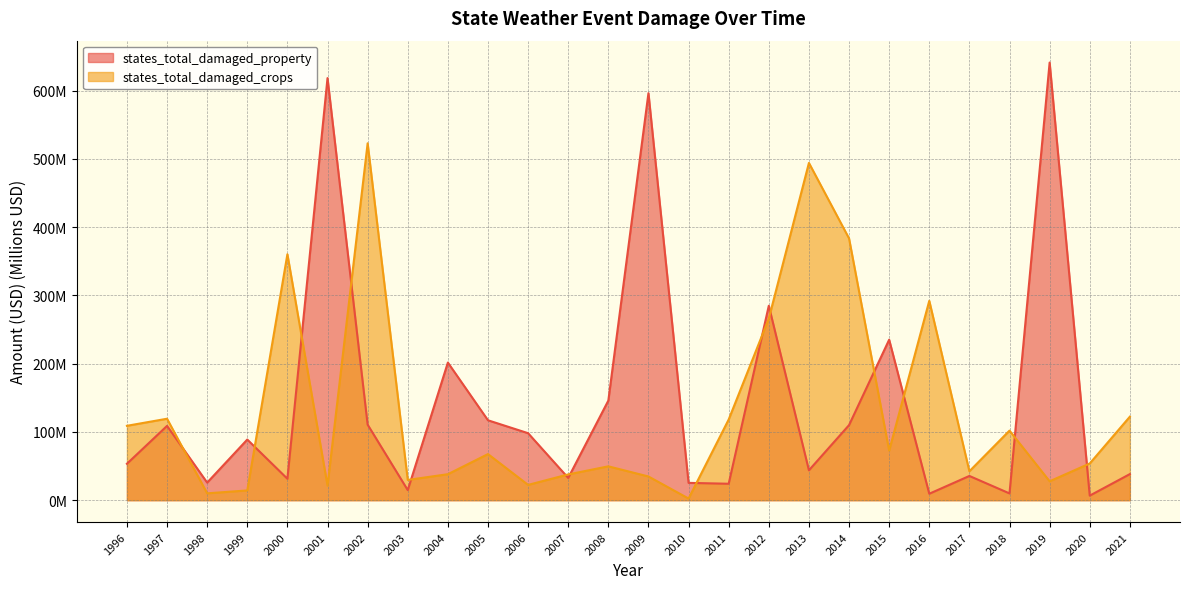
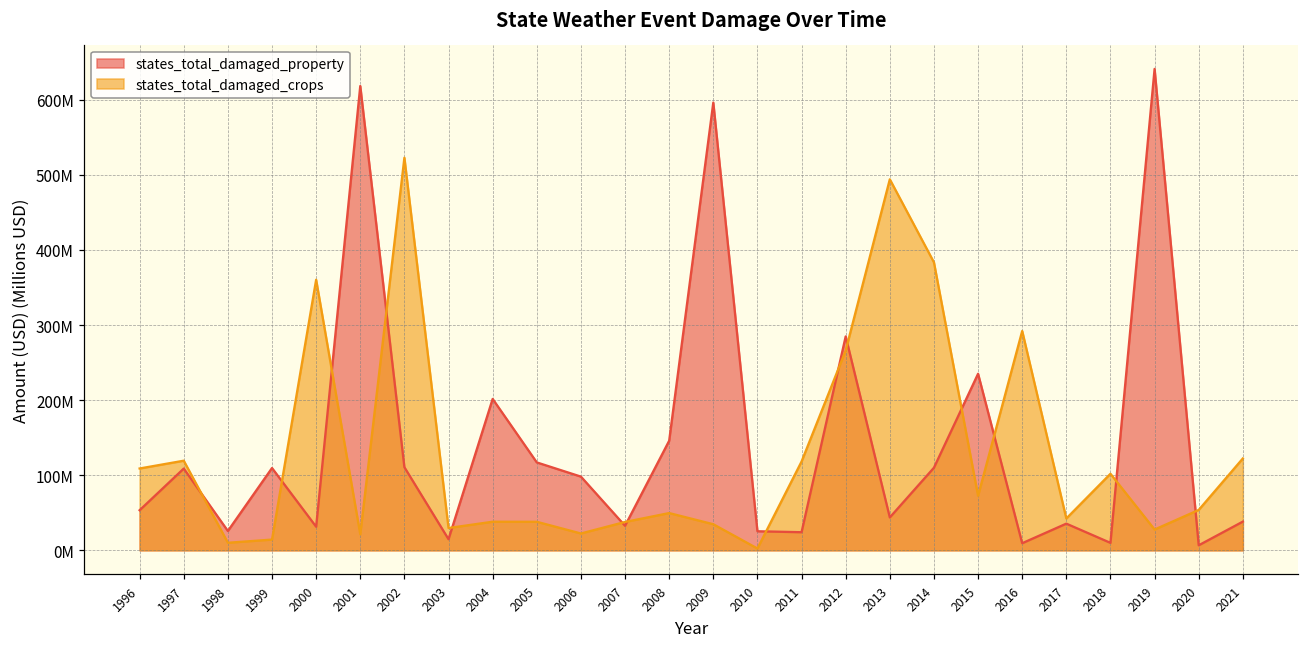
  {
    "states_total_damaged_property": {
      "1996": 50000000,
      "1997": 110000000,
      "1998": 30000000,
-     "1999": 90000000,
+     "1999": 110000000,
      "2000": 30000000,
      "2001": 620000000,
      "2002": 110000000,
      "2003": 10000000,
      "2004": 200000000,
      "2005": 120000000,
      "2006": 100000000,
      "2007": 30000000,
      "2008": 150000000,
      "2009": 600000000,
      "2010": 30000000,
      "2011": 20000000,
      "2012": 280000000,
      "2013": 40000000,
      "2014": 110000000,
      "2015": 240000000,
      "2016": 10000000,
      "2017": 40000000,
      "2018": 10000000,
      "2019": 640000000,
      "2020": 10000000,
      "2021": 40000000
    },
    "states_total_damaged_crops": {
      "1996": 110000000,
      "1997": 120000000,
      "1998": 10000000,
      "1999": 10000000,
      "2000": 360000000,
      "2001": 20000000,
      "2002": 520000000,
      "2003": 30000000,
      "2004": 40000000,
-     "2005": 70000000,
+     "2005": 40000000,
      "2006": 20000000,
      "2007": 40000000,
      "2008": 50000000,
      "2009": 30000000,
      "2010": 0,
      "2011": 120000000,
      "2012": 270000000,
      "2013": 490000000,
      "2014": 380000000,
      "2015": 70000000,
      "2016": 290000000,
      "2017": 40000000,
      "2018": 100000000,
      "2019": 30000000,
      "2020": 50000000,
      "2021": 120000000
    }
  }
